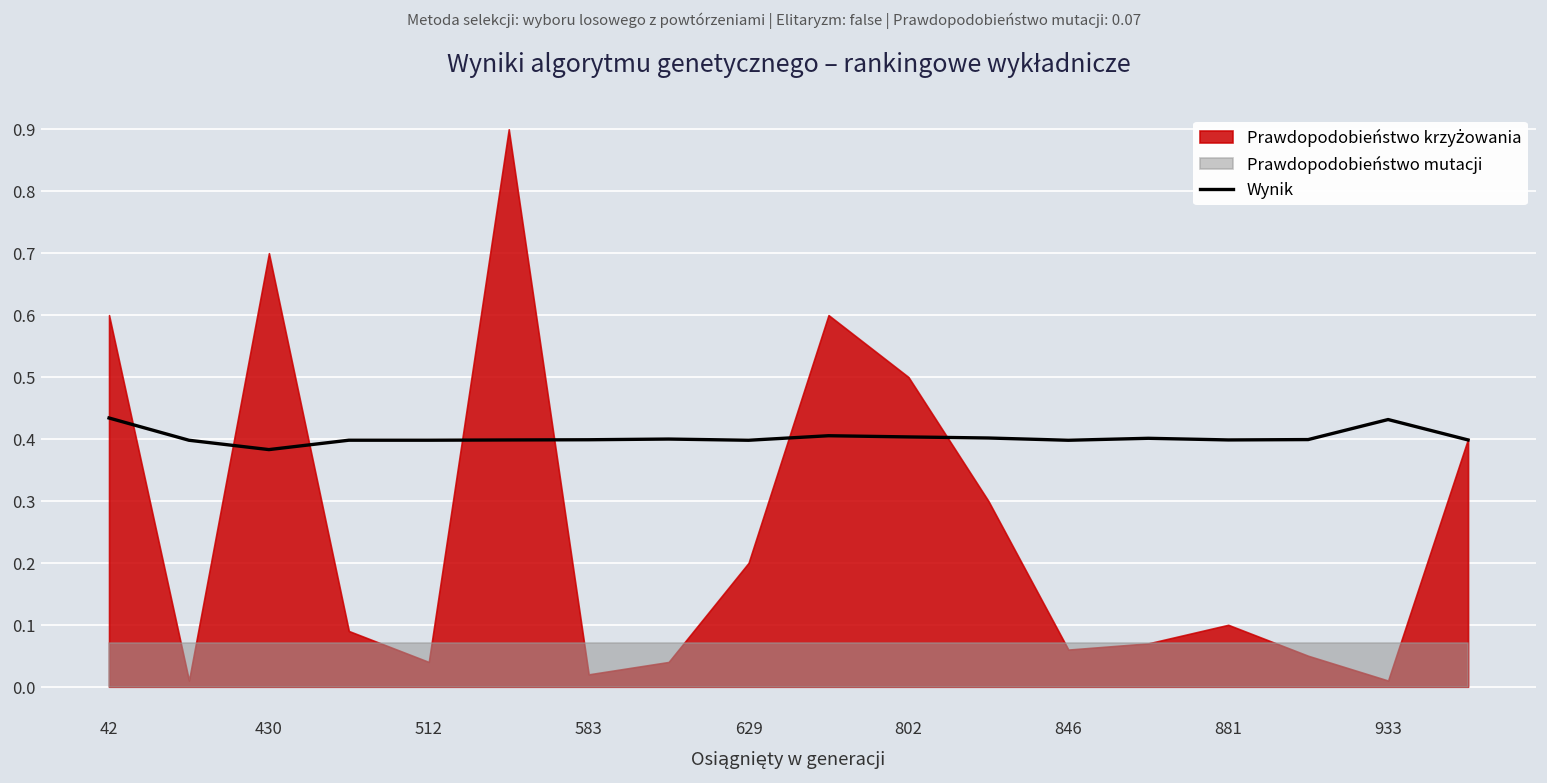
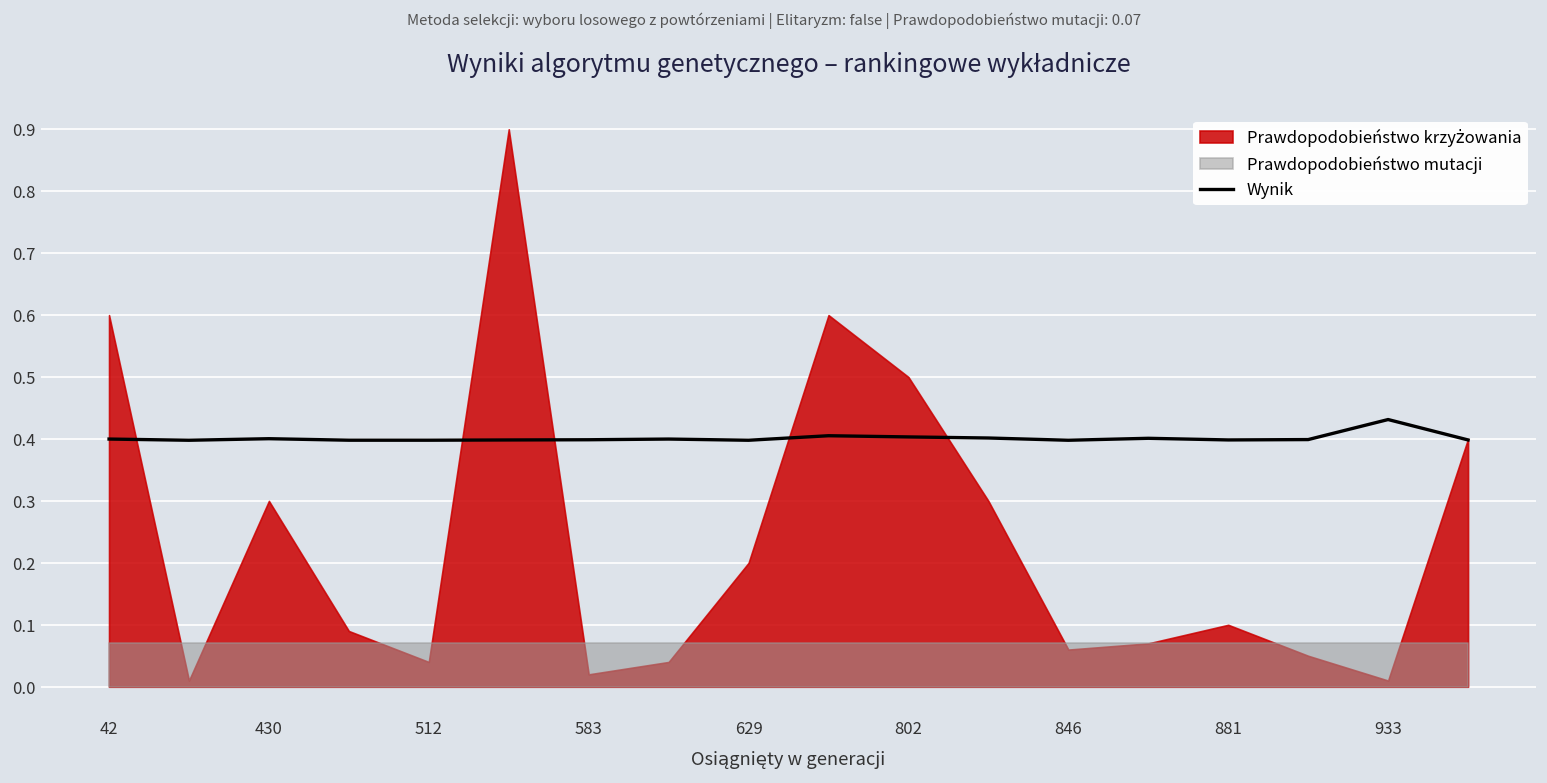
  {
    "Wynik": {
-     "42": 0.43,
-     "430": 0.38,
+     "42": 0.40,
+     "430": 0.40,
      "512": 0.40,
      "583": 0.40,
      "629": 0.40,
      "802": 0.40,
      "846": 0.40,
      "881": 0.40,
      "933": 0.43
    },
    "Prawdopodobieństwo krzyżowania": {
      "42": 0.6,
-     "430": 0.7,
+     "430": 0.3,
      "512": 0.04,
      "583": 0.02,
      "629": 0.2,
      "802": 0.5,
      "846": 0.06,
      "881": 0.1,
      "933": 0.01
    },
    "Prawdopodobieństwo mutacji": {
      "42": 0.07,
      "430": 0.07,
      "512": 0.07,
      "583": 0.07,
      "629": 0.07,
      "802": 0.07,
      "846": 0.07,
      "881": 0.07,
      "933": 0.07
    }
  }
